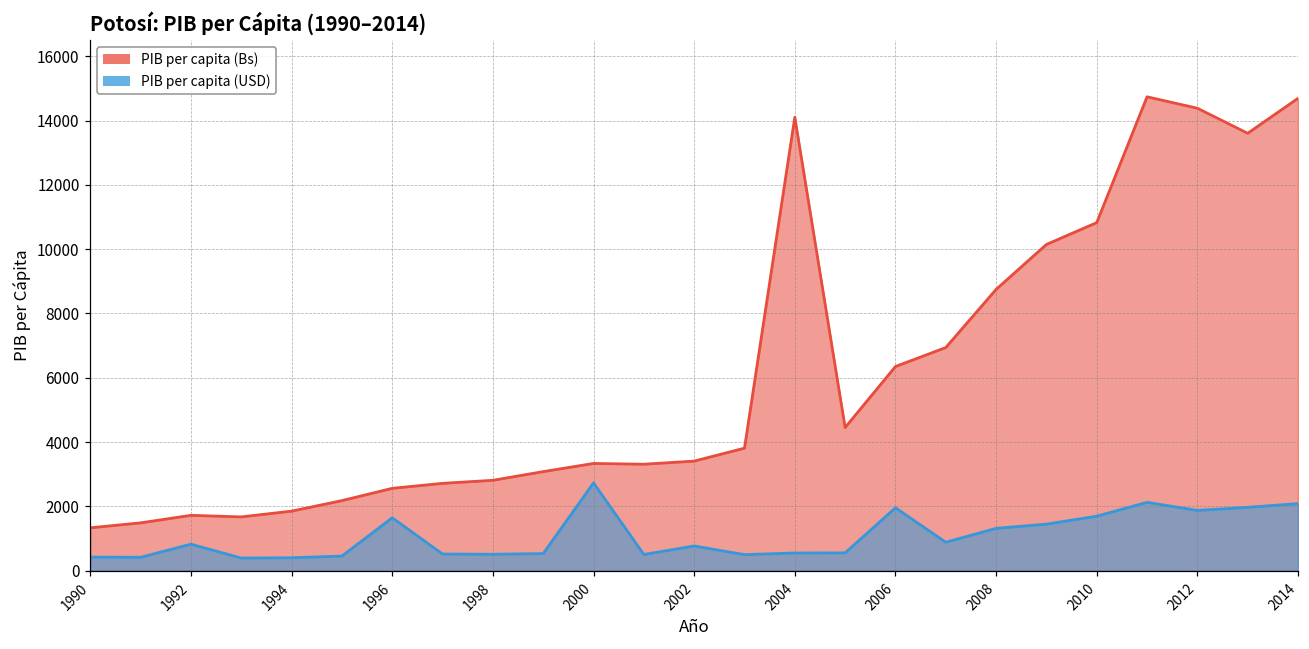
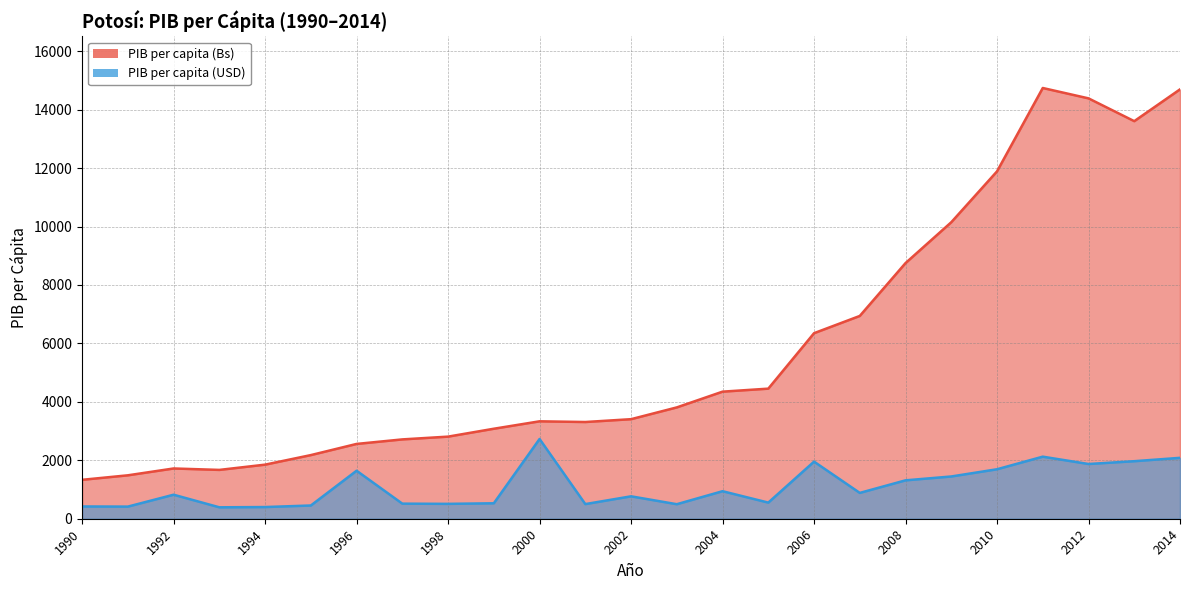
  {
    "PIB per capita (Bs)": {
      "1990": 1300,
      "1992": 1700,
      "1994": 1900,
      "1996": 2600,
      "1998": 2800,
      "2000": 3300,
      "2002": 3400,
-     "2004": 14100,
+     "2004": 4300,
      "2006": 6400,
      "2008": 8700,
-     "2010": 10800,
+     "2010": 11900,
      "2012": 14400,
      "2014": 14700
    },
    "PIB per capita (USD)": {
      "1990": 400,
      "1992": 800,
      "1994": 400,
      "1996": 1600,
      "1998": 500,
      "2000": 2700,
      "2002": 800,
-     "2004": 500,
+     "2004": 900,
      "2006": 2000,
      "2008": 1300,
      "2010": 1700,
      "2012": 1900,
      "2014": 2100
    }
  }
